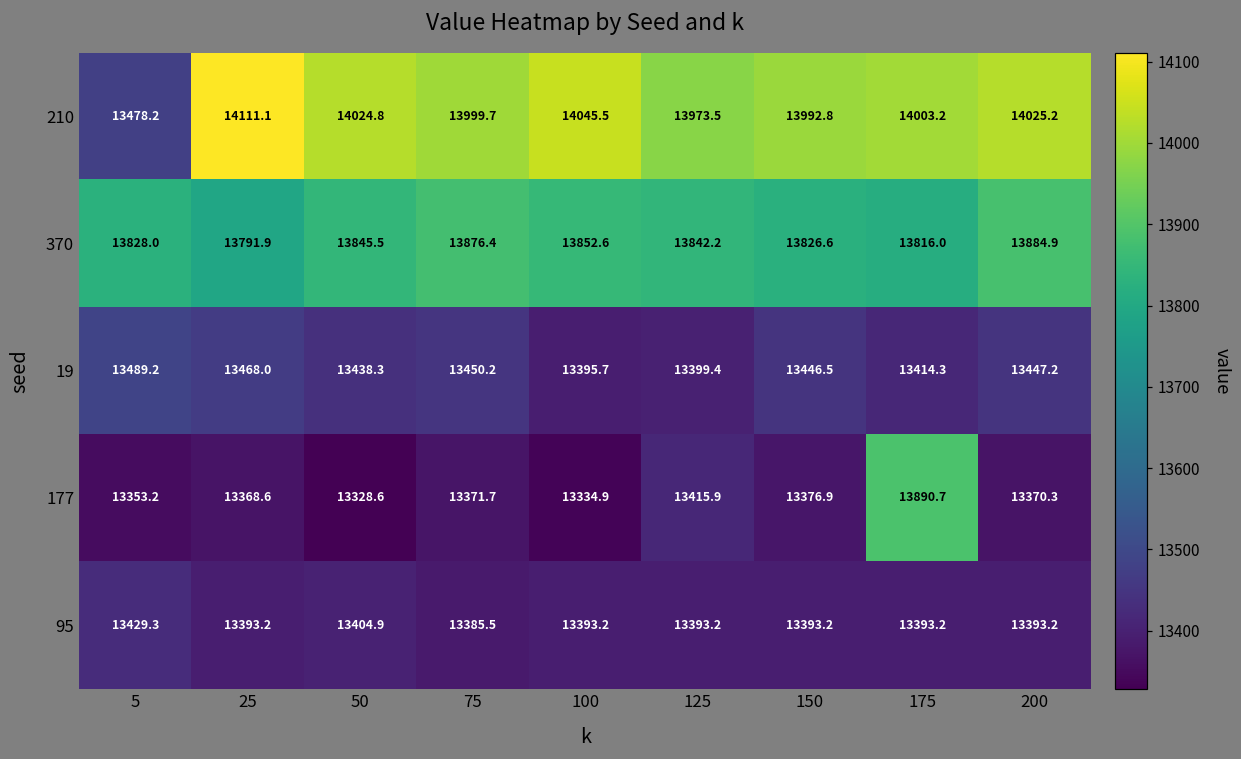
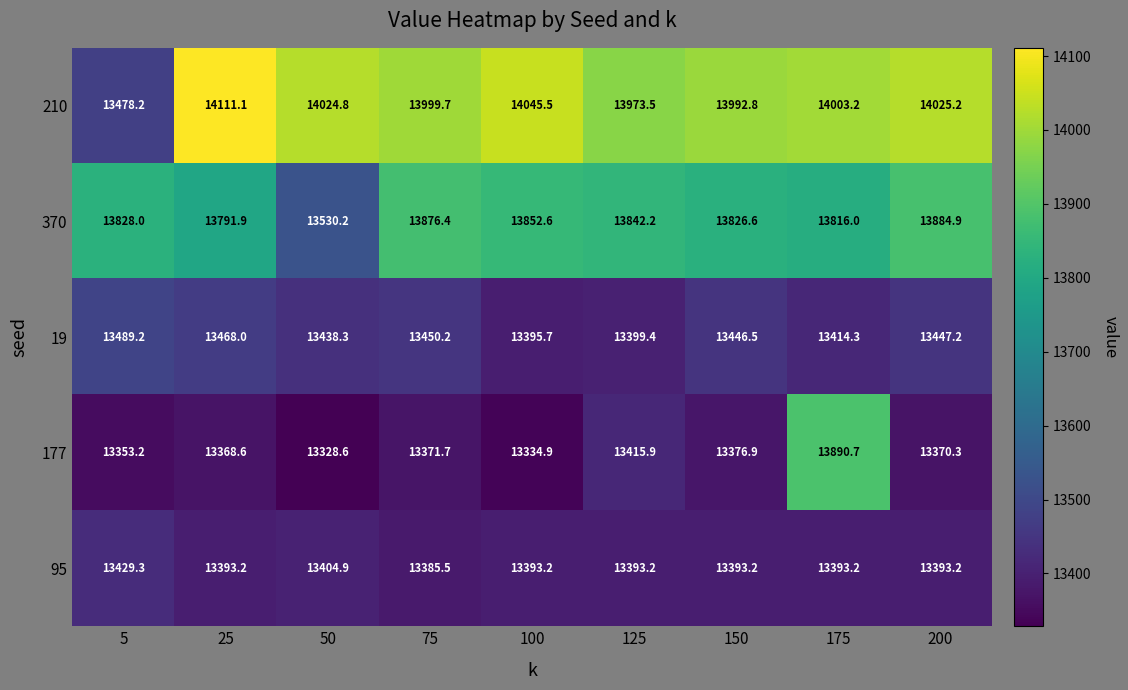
  {
    "210": {
      "5": 13478.2,
      "25": 14111.1,
      "50": 14024.8,
      "75": 13999.7,
      "100": 14045.5,
      "125": 13973.5,
      "150": 13992.8,
      "175": 14003.2,
      "200": 14025.2
    },
    "370": {
      "5": 13828.0,
      "25": 13791.9,
-     "50": 13845.5,
+     "50": 13530.2,
      "75": 13876.4,
      "100": 13852.6,
      "125": 13842.2,
      "150": 13826.6,
      "175": 13816.0,
      "200": 13884.9
    },
    "19": {
      "5": 13489.2,
      "25": 13468.0,
      "50": 13438.3,
      "75": 13450.2,
      "100": 13395.7,
      "125": 13399.4,
      "150": 13446.5,
      "175": 13414.3,
      "200": 13447.2
    },
    "177": {
      "5": 13353.2,
      "25": 13368.6,
      "50": 13328.6,
      "75": 13371.7,
      "100": 13334.9,
      "125": 13415.9,
      "150": 13376.9,
      "175": 13890.7,
      "200": 13370.3
    },
    "95": {
      "5": 13429.3,
      "25": 13393.2,
      "50": 13404.9,
      "75": 13385.5,
      "100": 13393.2,
      "125": 13393.2,
      "150": 13393.2,
      "175": 13393.2,
      "200": 13393.2
    }
  }
